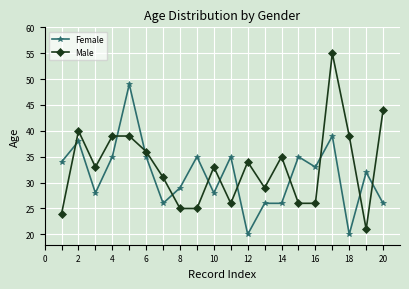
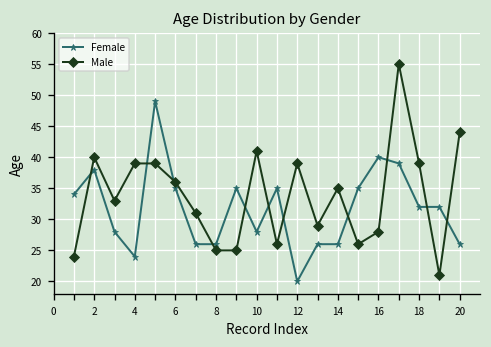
  {
    "Female": {
      "2": 38,
-     "4": 35,
+     "4": 24,
      "6": 35,
-     "8": 29,
+     "8": 26,
      "10": 28,
      "12": 20,
      "14": 26,
-     "16": 33,
-     "18": 20,
+     "16": 40,
+     "18": 32,
      "20": 26
    },
    "Male": {
      "2": 40,
      "4": 39,
      "6": 36,
      "8": 25,
-     "10": 33,
-     "12": 34,
+     "10": 41,
+     "12": 39,
      "14": 35,
-     "16": 26,
+     "16": 28,
      "18": 39,
      "20": 44
    }
  }
